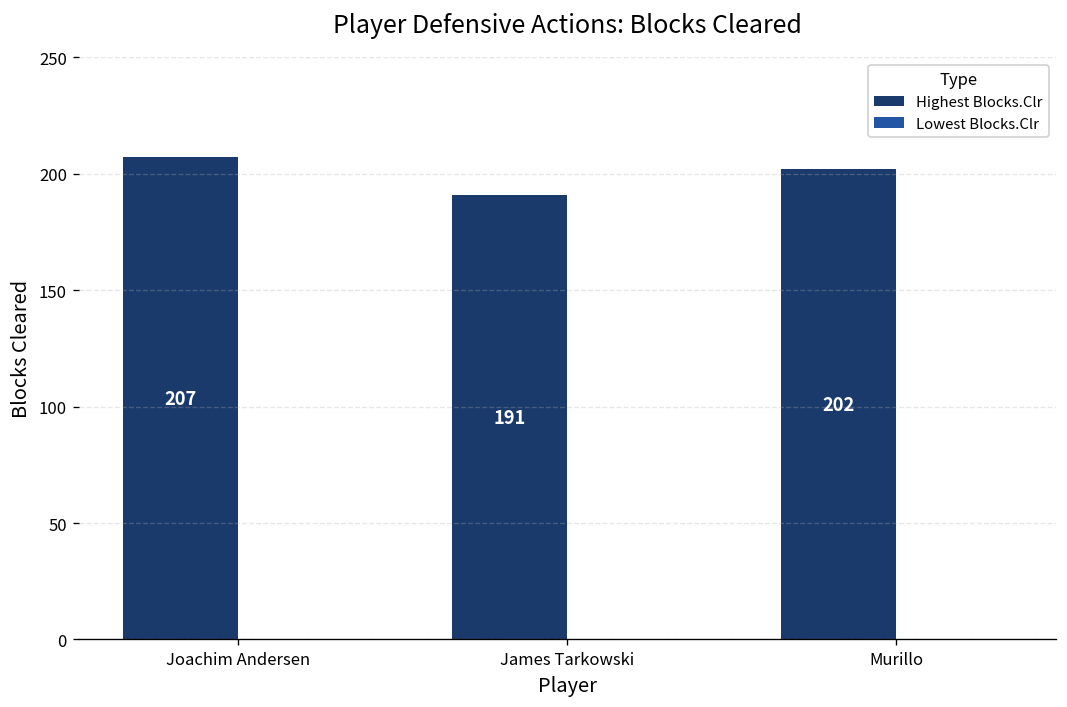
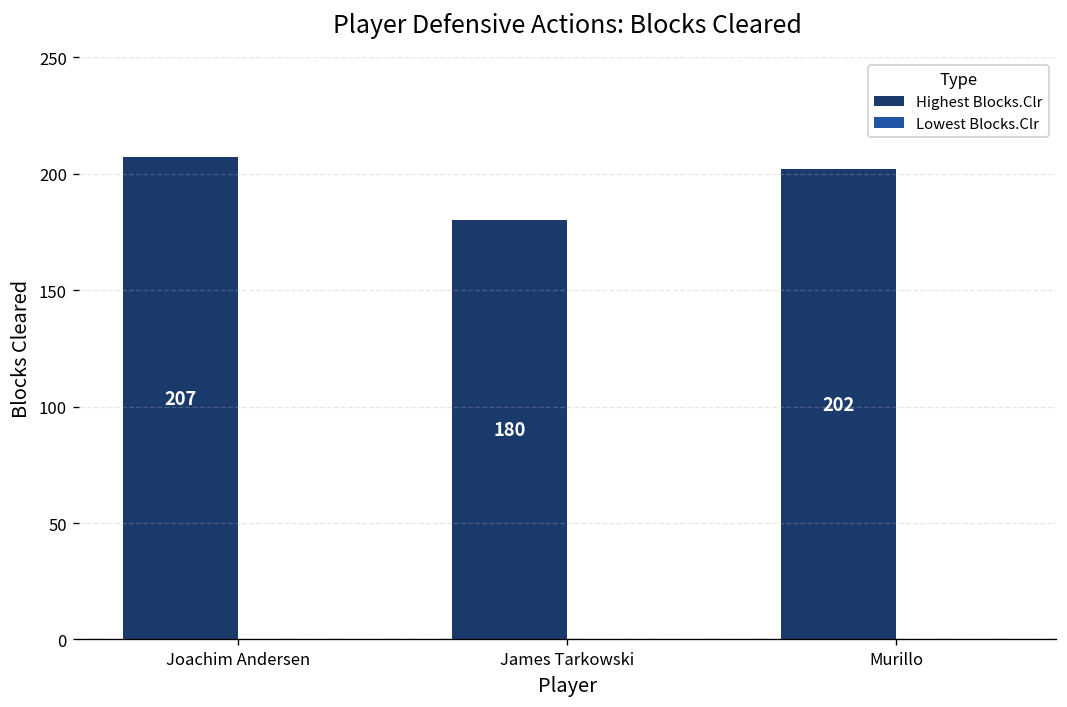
  {
    "Highest Blocks.Clr": {
      "Joachim Andersen": 207,
-     "James Tarkowski": 191,
+     "James Tarkowski": 180,
      "Murillo": 202
    },
    "Lowest Blocks.Clr": {
      "Joachim Andersen": 0,
      "James Tarkowski": 0,
      "Murillo": 0
    }
  }
